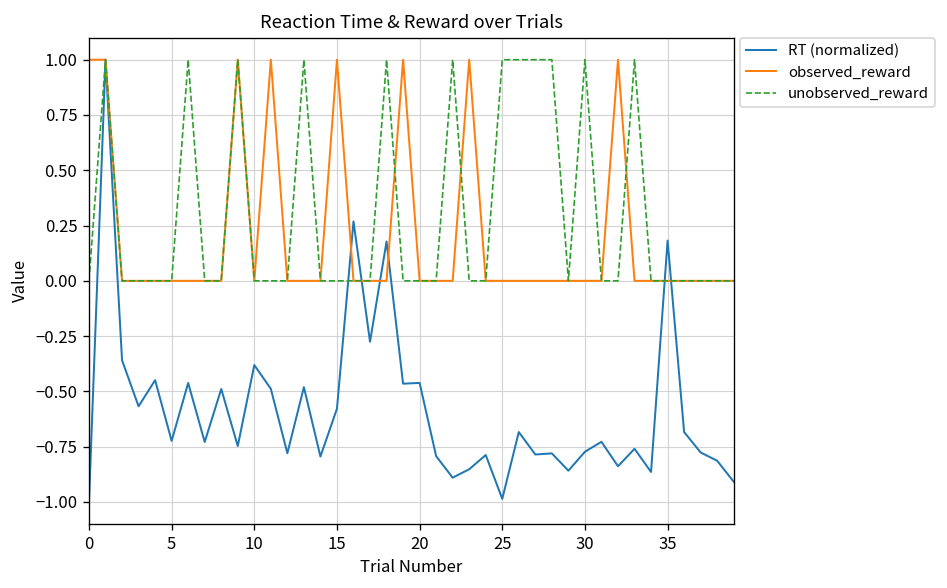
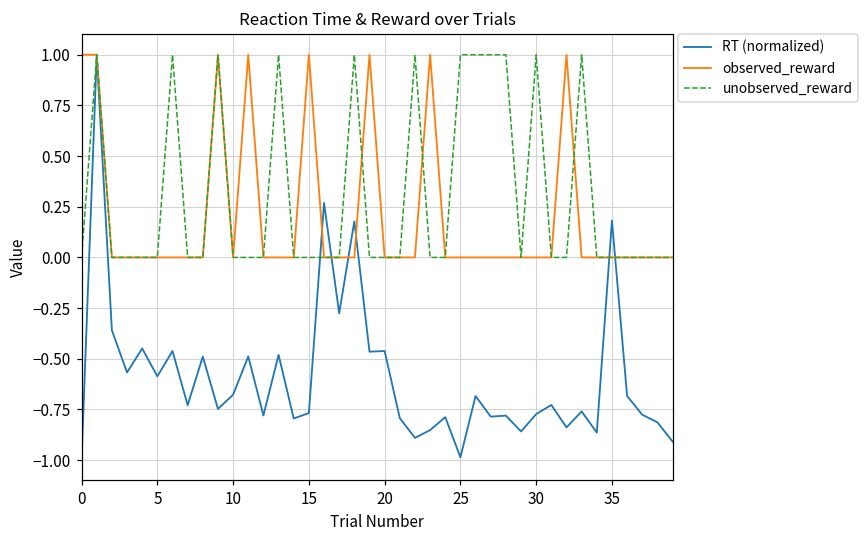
  {
    "RT (normalized)": {
      "0": -1.00,
-     "5": -0.72,
-     "10": -0.38,
-     "15": -0.58,
+     "5": -0.59,
+     "10": -0.68,
+     "15": -0.77,
      "20": -0.46,
      "25": -0.99,
      "30": -0.77,
      "35": 0.18
    },
    "observed_reward": {
      "0": 1.00,
      "15": 1.00,
      "25": 0.00,
      "30": 0.00
    },
    "unobserved_reward": {
      "0": 0.00,
      "15": 0.00,
      "25": 1.00,
      "30": 1.00
    }
  }
